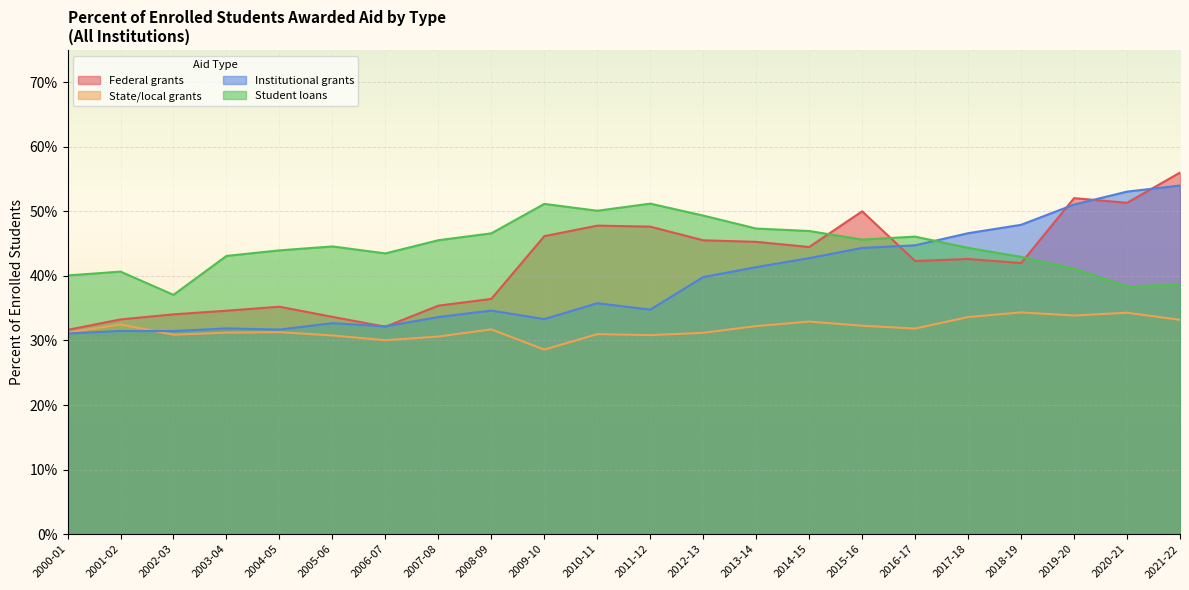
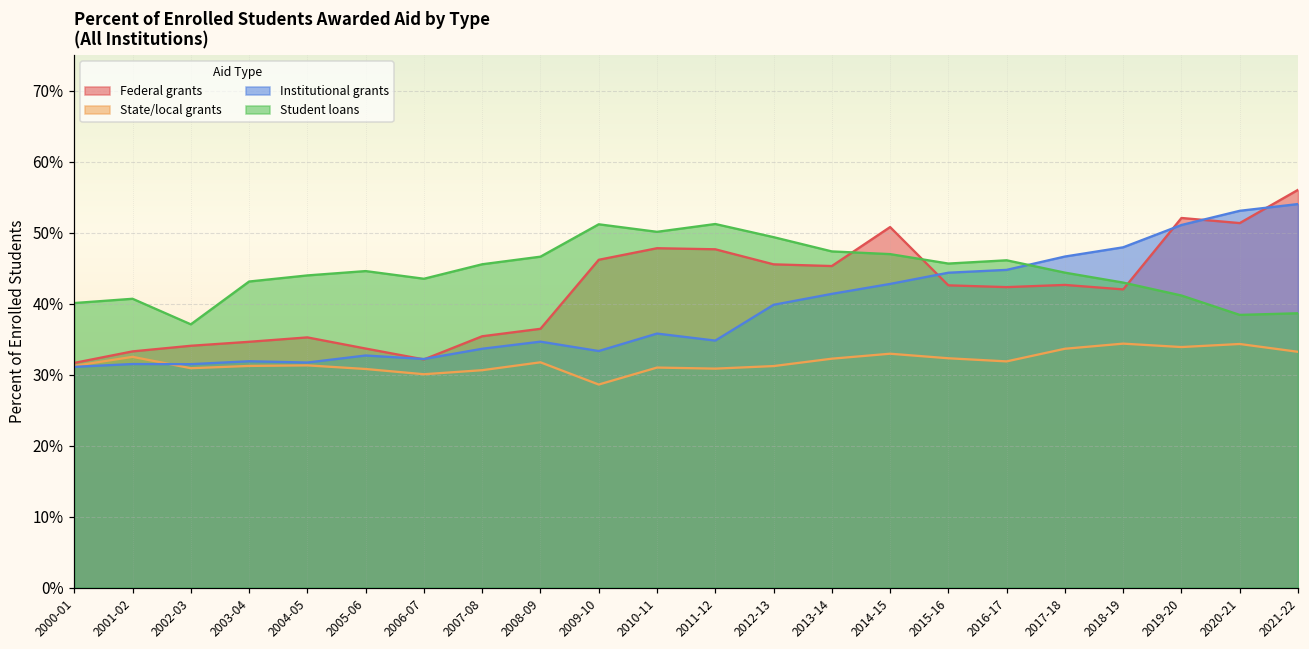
  {
    "Federal grants": {
      "2000-01": "32%",
      "2001-02": "33%",
      "2002-03": "34%",
      "2003-04": "35%",
      "2004-05": "35%",
      "2005-06": "34%",
      "2007-08": "35%",
      "2008-09": "36%",
      "2009-10": "46%",
      "2010-11": "48%",
      "2011-12": "48%",
      "2012-13": "46%",
      "2013-14": "45%",
-     "2014-15": "44%",
-     "2015-16": "50%",
+     "2014-15": "51%",
+     "2015-16": "43%",
      "2016-17": "42%",
      "2017-18": "43%",
      "2018-19": "42%",
      "2019-20": "52%",
      "2020-21": "51%",
      "2021-22": "56%"
    },
    "State/local grants": {
      "2001-02": "32%",
      "2002-03": "31%",
      "2003-04": "31%",
      "2004-05": "31%",
      "2005-06": "31%",
      "2006-07": "30%",
      "2007-08": "31%",
      "2008-09": "32%",
      "2009-10": "29%",
      "2010-11": "31%",
      "2011-12": "31%",
      "2012-13": "31%",
      "2013-14": "32%",
      "2014-15": "33%",
      "2015-16": "32%",
      "2016-17": "32%",
      "2017-18": "34%",
      "2018-19": "34%",
      "2019-20": "34%",
      "2020-21": "34%",
      "2021-22": "33%"
    },
    "Institutional grants": {
      "2001-02": "31%",
      "2002-03": "31%",
      "2003-04": "32%",
      "2004-05": "32%",
      "2005-06": "33%",
      "2007-08": "34%",
      "2008-09": "35%",
      "2009-10": "33%",
      "2010-11": "36%",
      "2011-12": "35%",
      "2012-13": "40%",
      "2013-14": "41%",
      "2014-15": "43%",
      "2015-16": "44%",
      "2016-17": "45%",
      "2017-18": "47%",
      "2018-19": "48%",
      "2019-20": "51%",
      "2020-21": "53%",
      "2021-22": "54%"
    },
    "Student loans": {
      "2000-01": "40%",
      "2001-02": "41%",
      "2002-03": "37%",
      "2003-04": "43%",
      "2004-05": "44%",
      "2005-06": "45%",
      "2006-07": "43%",
      "2007-08": "46%",
      "2008-09": "47%",
      "2009-10": "51%",
      "2010-11": "50%",
      "2011-12": "51%",
      "2012-13": "49%",
      "2013-14": "47%",
      "2014-15": "47%",
      "2015-16": "46%",
      "2016-17": "46%",
      "2017-18": "44%",
      "2018-19": "43%",
      "2019-20": "41%",
      "2020-21": "38%",
      "2021-22": "39%"
    }
  }
